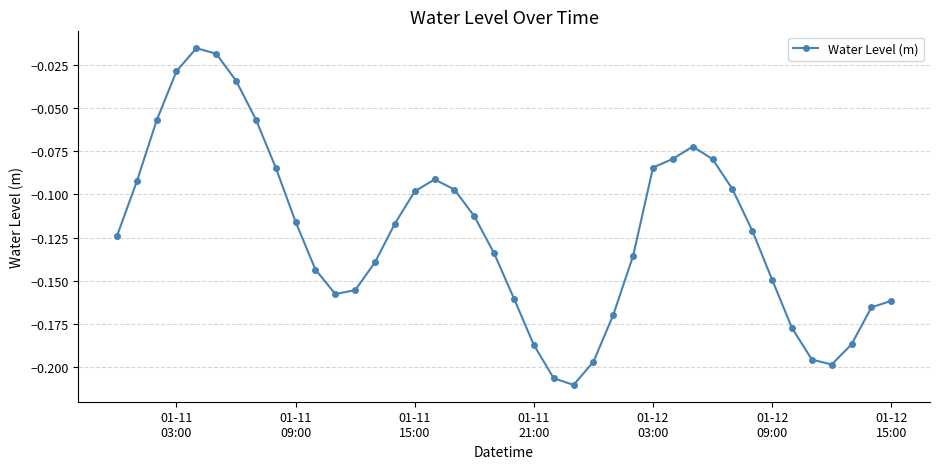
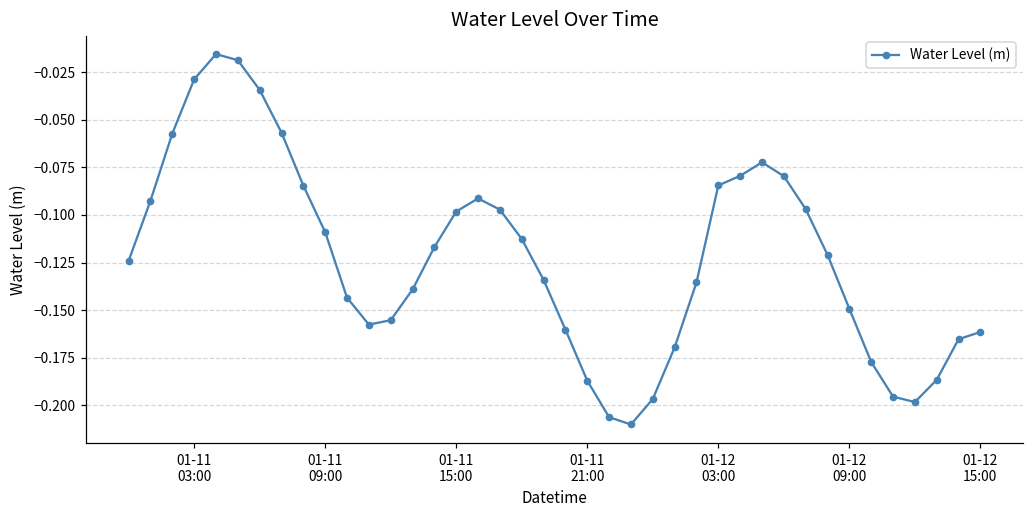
  {
    "01-11 03:00": -0.029,
-   "01-11 09:00": -0.116,
+   "01-11 09:00": -0.109,
    "01-11 15:00": -0.098,
    "01-11 21:00": -0.187,
    "01-12 03:00": -0.084,
    "01-12 09:00": -0.149,
    "01-12 15:00": -0.162
  }
